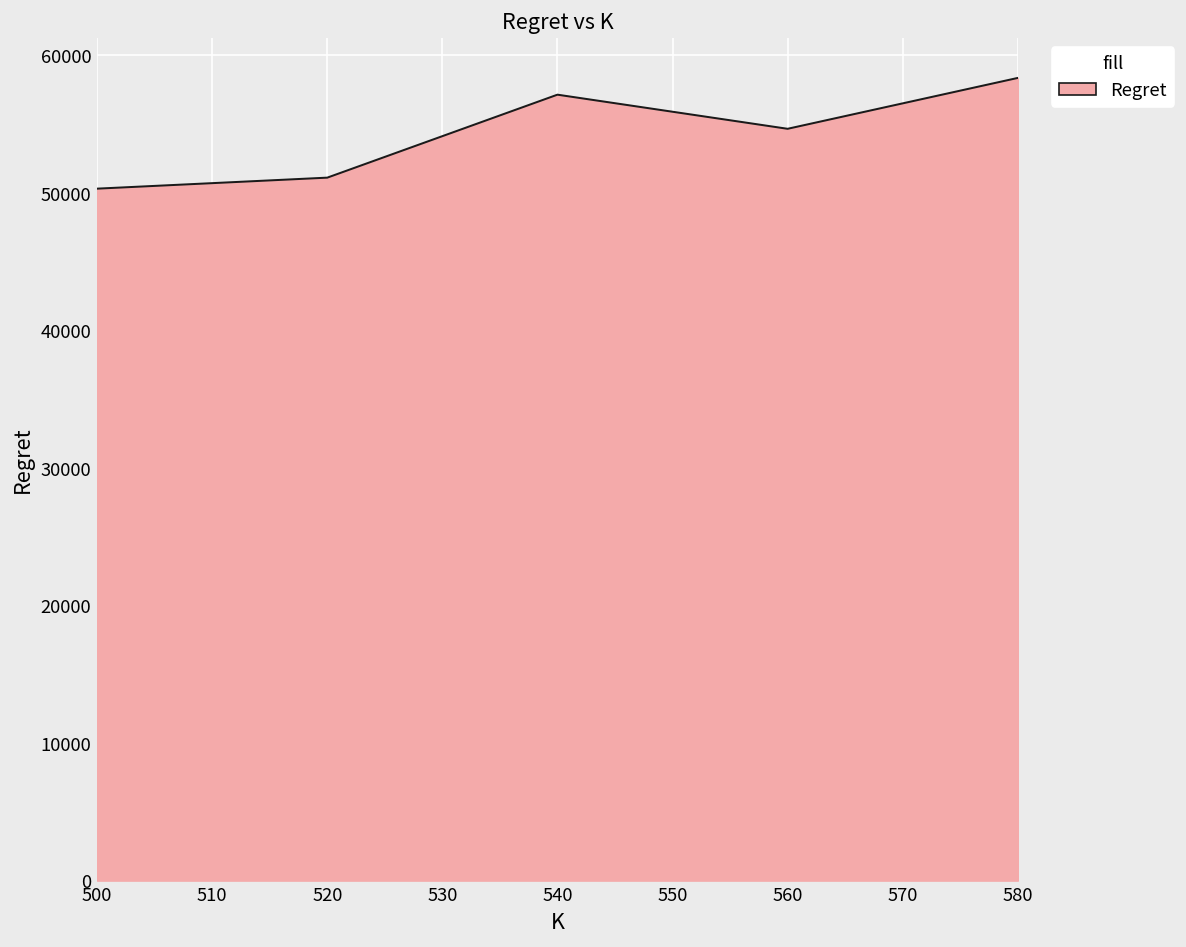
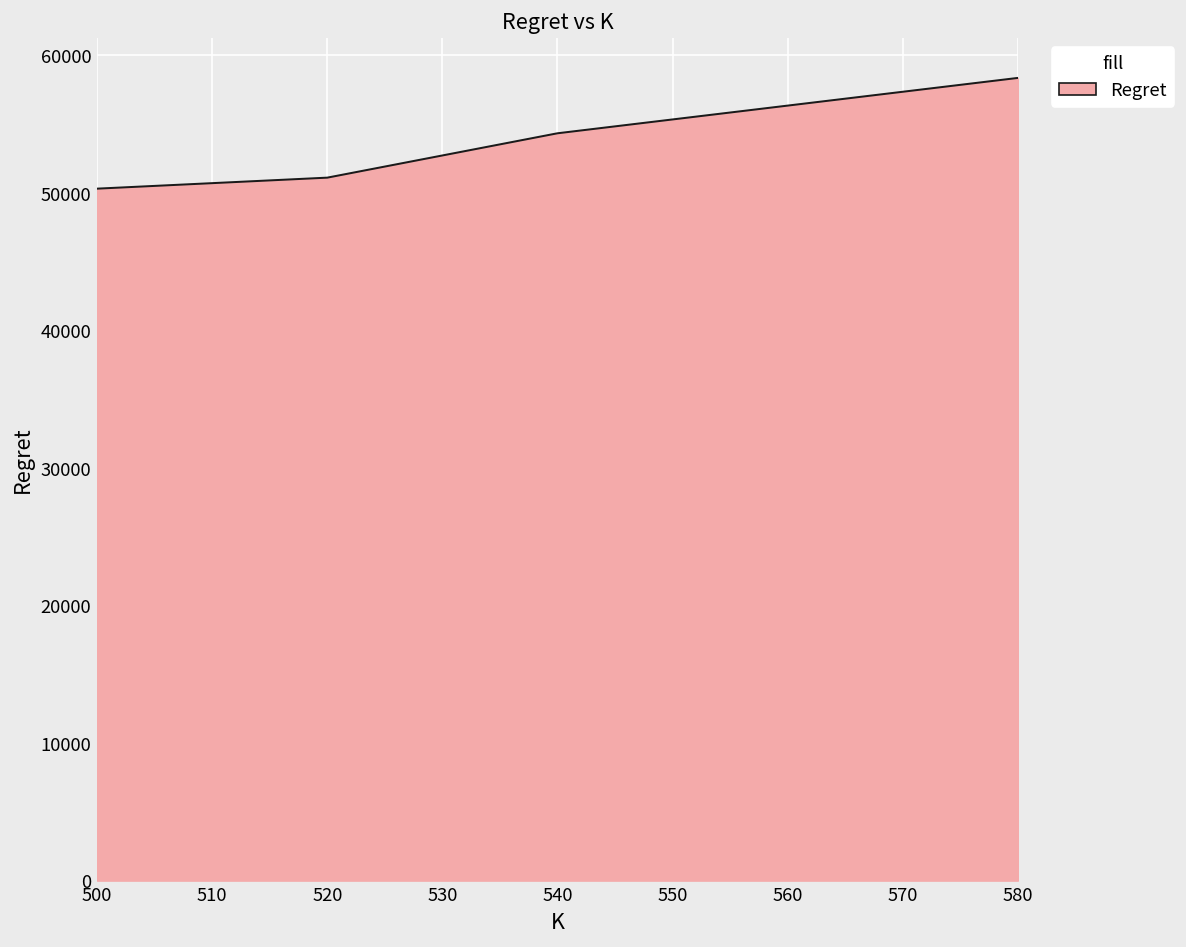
  {
    "500": 50300,
    "520": 51100,
-   "540": 57100,
-   "560": 54700,
+   "540": 54300,
+   "560": 56300,
    "580": 58400
  }
